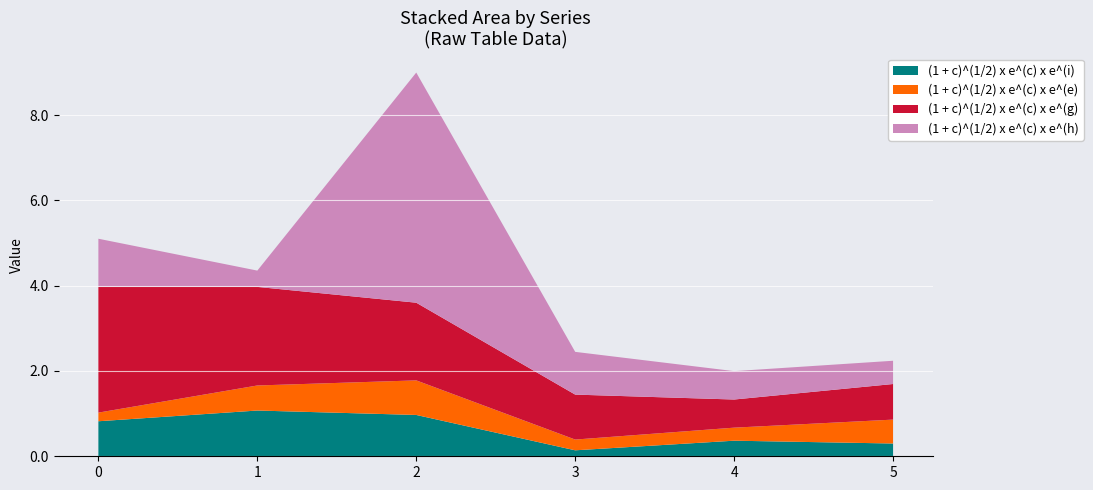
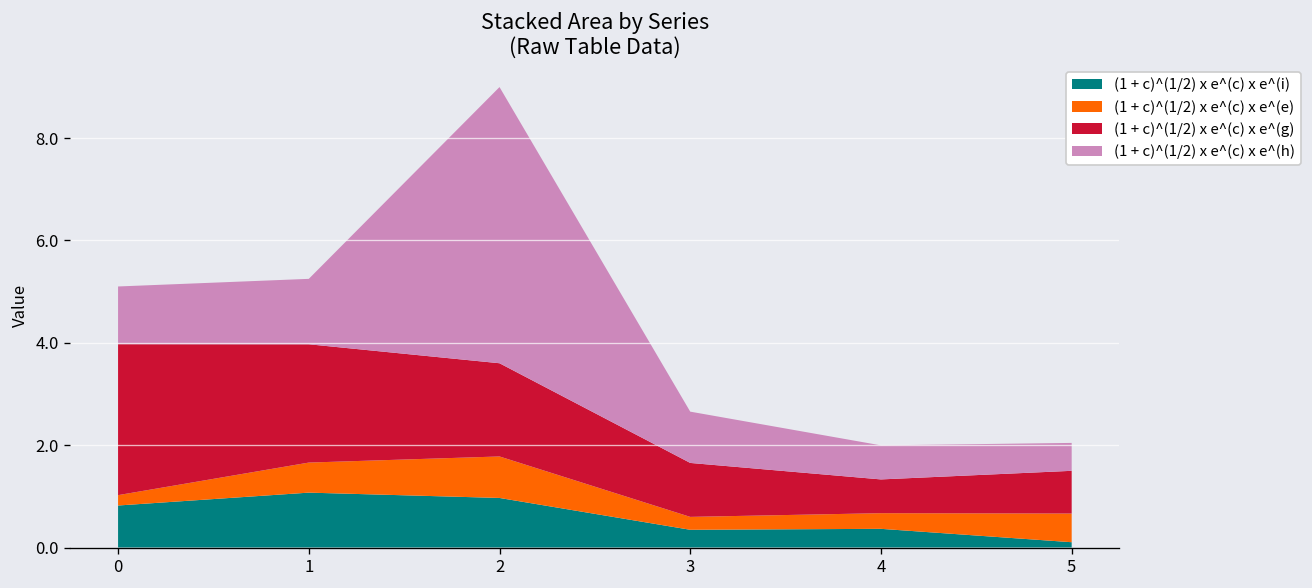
  {
    "(1 + c)^(1/2) x e^(c) x e^(i)": {
-     "3": 0.1,
-     "5": 0.3
+     "3": 0.3,
+     "5": 0.1
    },
    "(1 + c)^(1/2) x e^(c) x e^(h)": {
      "0": 1.1,
-     "1": 0.4,
+     "1": 1.3,
      "2": 5.4,
      "3": 1.0,
      "4": 0.7,
      "5": 0.5
    }
  }
